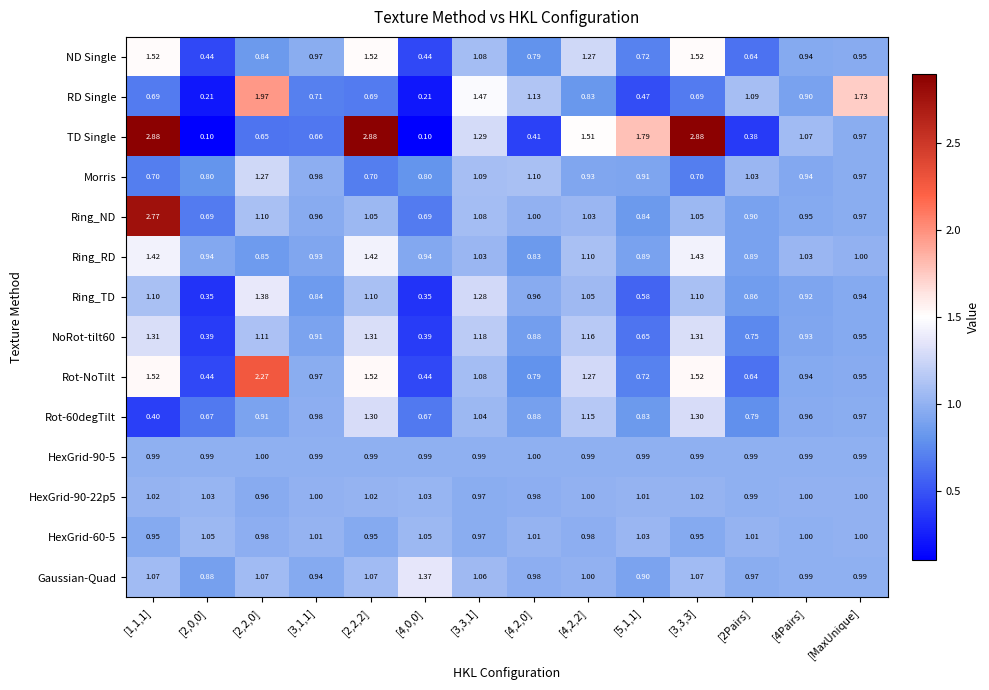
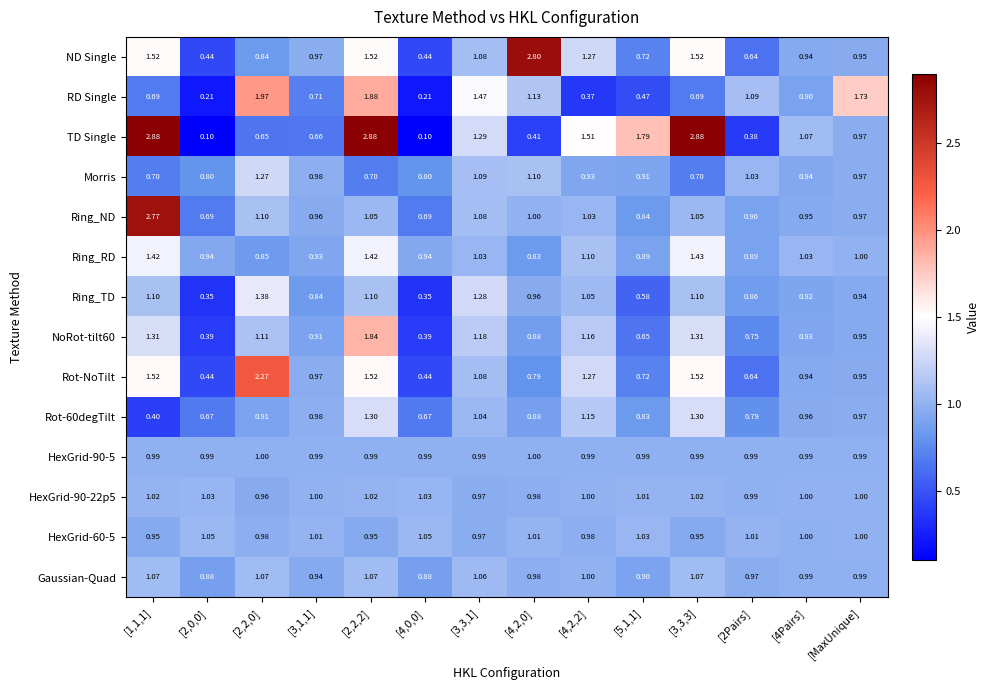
  {
    "ND Single": {
      "[1,1,1]": 1.52,
      "[2,0,0]": 0.44,
      "[2,2,0]": 0.84,
      "[3,1,1]": 0.97,
      "[2,2,2]": 1.52,
      "[4,0,0]": 0.44,
      "[3,3,1]": 1.08,
-     "[4,2,0]": 0.79,
+     "[4,2,0]": 2.80,
      "[4,2,2]": 1.27,
      "[5,1,1]": 0.72,
      "[3,3,3]": 1.52,
      "[2Pairs]": 0.64,
      "[4Pairs]": 0.94,
      "[MaxUnique]": 0.95
    },
    "RD Single": {
      "[1,1,1]": 0.69,
      "[2,0,0]": 0.21,
      "[2,2,0]": 1.97,
      "[3,1,1]": 0.71,
-     "[2,2,2]": 0.69,
+     "[2,2,2]": 1.88,
      "[4,0,0]": 0.21,
      "[3,3,1]": 1.47,
      "[4,2,0]": 1.13,
-     "[4,2,2]": 0.83,
+     "[4,2,2]": 0.37,
      "[5,1,1]": 0.47,
      "[3,3,3]": 0.69,
      "[2Pairs]": 1.09,
      "[4Pairs]": 0.90,
      "[MaxUnique]": 1.73
    },
    "TD Single": {
      "[1,1,1]": 2.88,
      "[2,0,0]": 0.10,
      "[2,2,0]": 0.65,
      "[3,1,1]": 0.66,
      "[2,2,2]": 2.88,
      "[4,0,0]": 0.10,
      "[3,3,1]": 1.29,
      "[4,2,0]": 0.41,
      "[4,2,2]": 1.51,
      "[5,1,1]": 1.79,
      "[3,3,3]": 2.88,
      "[2Pairs]": 0.38,
      "[4Pairs]": 1.07,
      "[MaxUnique]": 0.97
    },
    "Morris": {
      "[1,1,1]": 0.70,
      "[2,0,0]": 0.80,
      "[2,2,0]": 1.27,
      "[3,1,1]": 0.98,
      "[2,2,2]": 0.70,
      "[4,0,0]": 0.80,
      "[3,3,1]": 1.09,
      "[4,2,0]": 1.10,
      "[4,2,2]": 0.93,
      "[5,1,1]": 0.91,
      "[3,3,3]": 0.70,
      "[2Pairs]": 1.03,
      "[4Pairs]": 0.94,
      "[MaxUnique]": 0.97
    },
    "Ring_ND": {
      "[1,1,1]": 2.77,
      "[2,0,0]": 0.69,
      "[2,2,0]": 1.10,
      "[3,1,1]": 0.96,
      "[2,2,2]": 1.05,
      "[4,0,0]": 0.69,
      "[3,3,1]": 1.08,
      "[4,2,0]": 1.00,
      "[4,2,2]": 1.03,
      "[5,1,1]": 0.84,
      "[3,3,3]": 1.05,
      "[2Pairs]": 0.90,
      "[4Pairs]": 0.95,
      "[MaxUnique]": 0.97
    },
    "Ring_RD": {
      "[1,1,1]": 1.42,
      "[2,0,0]": 0.94,
      "[2,2,0]": 0.85,
      "[3,1,1]": 0.93,
      "[2,2,2]": 1.42,
      "[4,0,0]": 0.94,
      "[3,3,1]": 1.03,
      "[4,2,0]": 0.83,
      "[4,2,2]": 1.10,
      "[5,1,1]": 0.89,
      "[3,3,3]": 1.43,
      "[2Pairs]": 0.89,
      "[4Pairs]": 1.03,
      "[MaxUnique]": 1.00
    },
    "Ring_TD": {
      "[1,1,1]": 1.10,
      "[2,0,0]": 0.35,
      "[2,2,0]": 1.38,
      "[3,1,1]": 0.84,
      "[2,2,2]": 1.10,
      "[4,0,0]": 0.35,
      "[3,3,1]": 1.28,
      "[4,2,0]": 0.96,
      "[4,2,2]": 1.05,
      "[5,1,1]": 0.58,
      "[3,3,3]": 1.10,
      "[2Pairs]": 0.86,
      "[4Pairs]": 0.92,
      "[MaxUnique]": 0.94
    },
    "NoRot-tilt60": {
      "[1,1,1]": 1.31,
      "[2,0,0]": 0.39,
      "[2,2,0]": 1.11,
      "[3,1,1]": 0.91,
-     "[2,2,2]": 1.31,
+     "[2,2,2]": 1.84,
      "[4,0,0]": 0.39,
      "[3,3,1]": 1.18,
      "[4,2,0]": 0.88,
      "[4,2,2]": 1.16,
      "[5,1,1]": 0.65,
      "[3,3,3]": 1.31,
      "[2Pairs]": 0.75,
      "[4Pairs]": 0.93,
      "[MaxUnique]": 0.95
    },
    "Rot-NoTilt": {
      "[1,1,1]": 1.52,
      "[2,0,0]": 0.44,
      "[2,2,0]": 2.27,
      "[3,1,1]": 0.97,
      "[2,2,2]": 1.52,
      "[4,0,0]": 0.44,
      "[3,3,1]": 1.08,
      "[4,2,0]": 0.79,
      "[4,2,2]": 1.27,
      "[5,1,1]": 0.72,
      "[3,3,3]": 1.52,
      "[2Pairs]": 0.64,
      "[4Pairs]": 0.94,
      "[MaxUnique]": 0.95
    },
    "Rot-60degTilt": {
      "[1,1,1]": 0.40,
      "[2,0,0]": 0.67,
      "[2,2,0]": 0.91,
      "[3,1,1]": 0.98,
      "[2,2,2]": 1.30,
      "[4,0,0]": 0.67,
      "[3,3,1]": 1.04,
      "[4,2,0]": 0.88,
      "[4,2,2]": 1.15,
      "[5,1,1]": 0.83,
      "[3,3,3]": 1.30,
      "[2Pairs]": 0.79,
      "[4Pairs]": 0.96,
      "[MaxUnique]": 0.97
    },
    "HexGrid-90-5": {
      "[1,1,1]": 0.99,
      "[2,0,0]": 0.99,
      "[2,2,0]": 1.00,
      "[3,1,1]": 0.99,
      "[2,2,2]": 0.99,
      "[4,0,0]": 0.99,
      "[3,3,1]": 0.99,
      "[4,2,0]": 1.00,
      "[4,2,2]": 0.99,
      "[5,1,1]": 0.99,
      "[3,3,3]": 0.99,
      "[2Pairs]": 0.99,
      "[4Pairs]": 0.99,
      "[MaxUnique]": 0.99
    },
    "HexGrid-90-22p5": {
      "[1,1,1]": 1.02,
      "[2,0,0]": 1.03,
      "[2,2,0]": 0.96,
      "[3,1,1]": 1.00,
      "[2,2,2]": 1.02,
      "[4,0,0]": 1.03,
      "[3,3,1]": 0.97,
      "[4,2,0]": 0.98,
      "[4,2,2]": 1.00,
      "[5,1,1]": 1.01,
      "[3,3,3]": 1.02,
      "[2Pairs]": 0.99,
      "[4Pairs]": 1.00,
      "[MaxUnique]": 1.00
    },
    "HexGrid-60-5": {
      "[1,1,1]": 0.95,
      "[2,0,0]": 1.05,
      "[2,2,0]": 0.98,
      "[3,1,1]": 1.01,
      "[2,2,2]": 0.95,
      "[4,0,0]": 1.05,
      "[3,3,1]": 0.97,
      "[4,2,0]": 1.01,
      "[4,2,2]": 0.98,
      "[5,1,1]": 1.03,
      "[3,3,3]": 0.95,
      "[2Pairs]": 1.01,
      "[4Pairs]": 1.00,
      "[MaxUnique]": 1.00
    },
    "Gaussian-Quad": {
      "[1,1,1]": 1.07,
      "[2,0,0]": 0.88,
      "[2,2,0]": 1.07,
      "[3,1,1]": 0.94,
      "[2,2,2]": 1.07,
-     "[4,0,0]": 1.37,
+     "[4,0,0]": 0.88,
      "[3,3,1]": 1.06,
      "[4,2,0]": 0.98,
      "[4,2,2]": 1.00,
      "[5,1,1]": 0.90,
      "[3,3,3]": 1.07,
      "[2Pairs]": 0.97,
      "[4Pairs]": 0.99,
      "[MaxUnique]": 0.99
    }
  }
